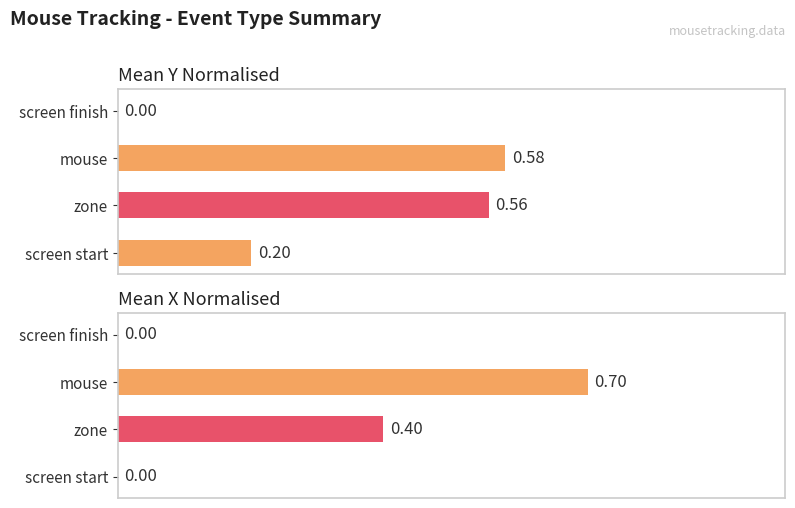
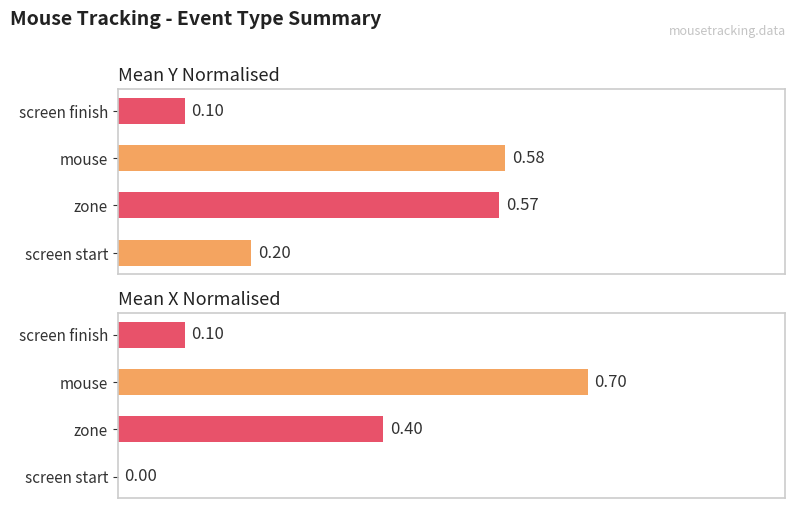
  {
    "Mean Y Normalised": {
-     "screen finish": 0.00,
+     "screen finish": 0.10,
      "mouse": 0.58,
-     "zone": 0.56,
+     "zone": 0.57,
      "screen start": 0.20
    },
    "Mean X Normalised": {
-     "screen finish": 0.00,
+     "screen finish": 0.10,
      "mouse": 0.70,
      "zone": 0.40,
      "screen start": 0.00
    }
  }
